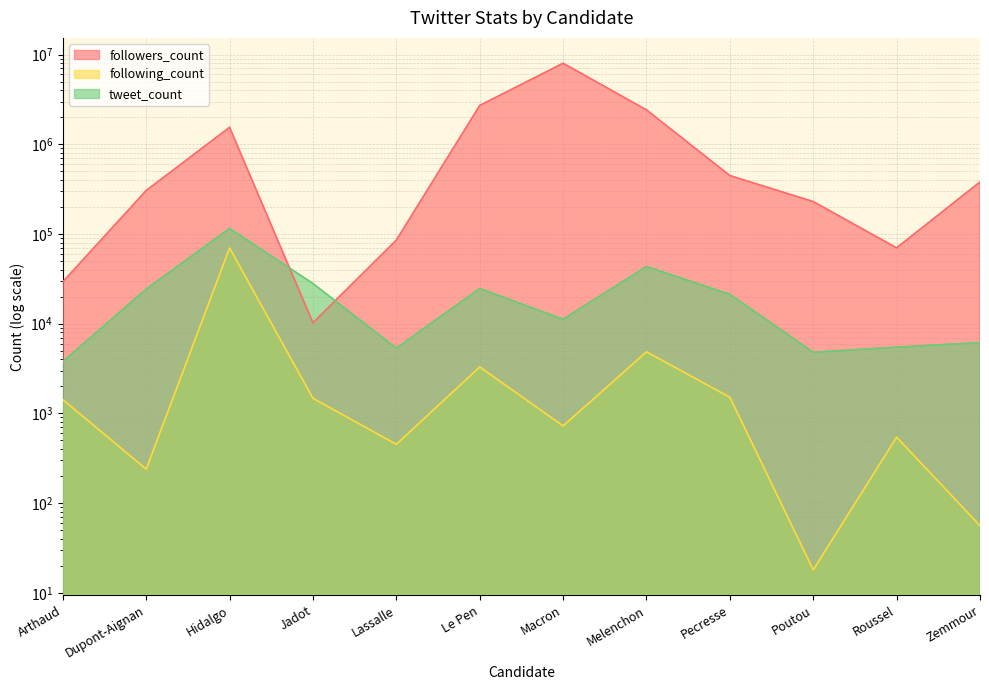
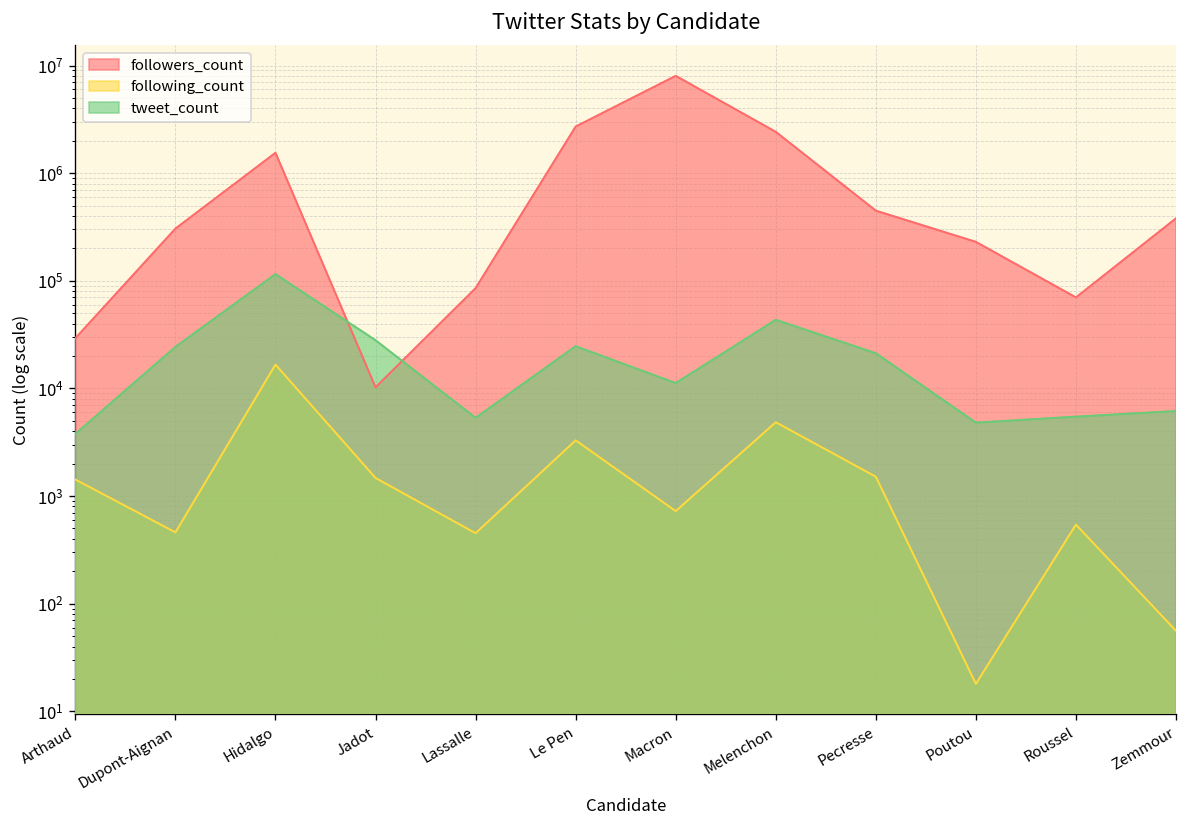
  {
    "followers_count": {
      "Arthaud": 29000,
      "Dupont-Aignan": 310000,
      "Hidalgo": 1500000,
      "Jadot": 10000,
      "Lassalle": 90000,
      "Le Pen": 2700000,
      "Macron": 8000000,
      "Melenchon": 2400000,
      "Pecresse": 400000,
      "Poutou": 230000,
      "Roussel": 70000,
      "Zemmour": 380000
    },
    "following_count": {
      "Arthaud": 1400,
-     "Dupont-Aignan": 240,
-     "Hidalgo": 70000,
+     "Dupont-Aignan": 500,
+     "Hidalgo": 17000,
      "Jadot": 1500,
      "Lassalle": 500,
      "Le Pen": 3300,
      "Macron": 700,
      "Melenchon": 5000,
      "Pecresse": 1500,
      "Poutou": 18,
      "Roussel": 500,
      "Zemmour": 60
    },
    "tweet_count": {
      "Arthaud": 3800,
      "Dupont-Aignan": 24000,
      "Hidalgo": 120000,
      "Jadot": 28000,
      "Lassalle": 5000,
      "Le Pen": 25000,
      "Macron": 11000,
      "Melenchon": 40000,
      "Pecresse": 21000,
      "Poutou": 5000,
      "Roussel": 5000,
      "Zemmour": 6000
    }
  }
